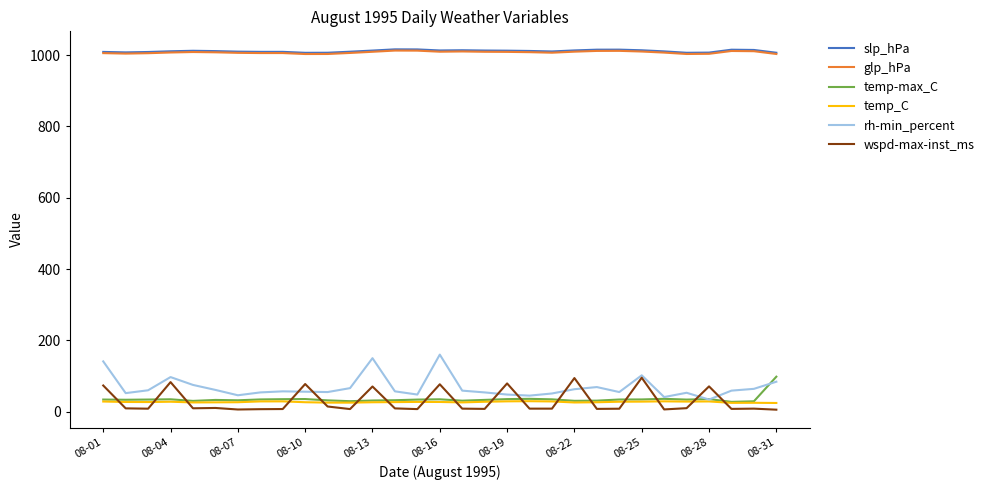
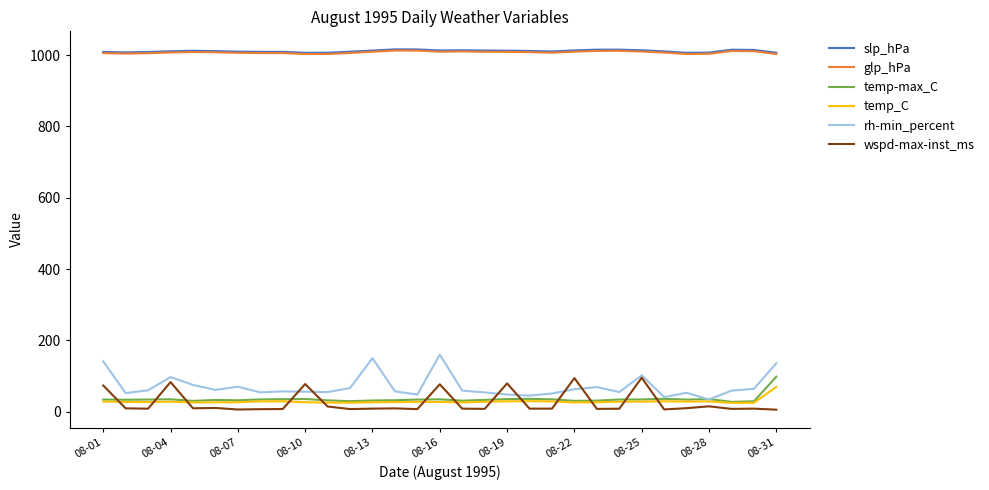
  {
    "temp-max_C": {
      "08-10": 40,
      "08-16": 30,
      "08-31": 100
    },
    "temp_C": {
      "08-10": 30,
      "08-16": 30,
-     "08-31": 20
+     "08-31": 70
    },
    "rh-min_percent": {
      "08-01": 140,
      "08-04": 100,
-     "08-07": 50,
+     "08-07": 70,
      "08-10": 60,
      "08-13": 150,
      "08-16": 160,
      "08-19": 50,
      "08-22": 60,
-     "08-31": 80
+     "08-31": 140
    },
    "wspd-max-inst_ms": {
      "08-01": 70,
      "08-04": 80,
      "08-07": 10,
      "08-10": 80,
-     "08-13": 70,
+     "08-13": 10,
      "08-16": 80,
      "08-19": 80,
      "08-22": 90,
-     "08-28": 70,
+     "08-28": 20,
      "08-31": 10
    }
  }
